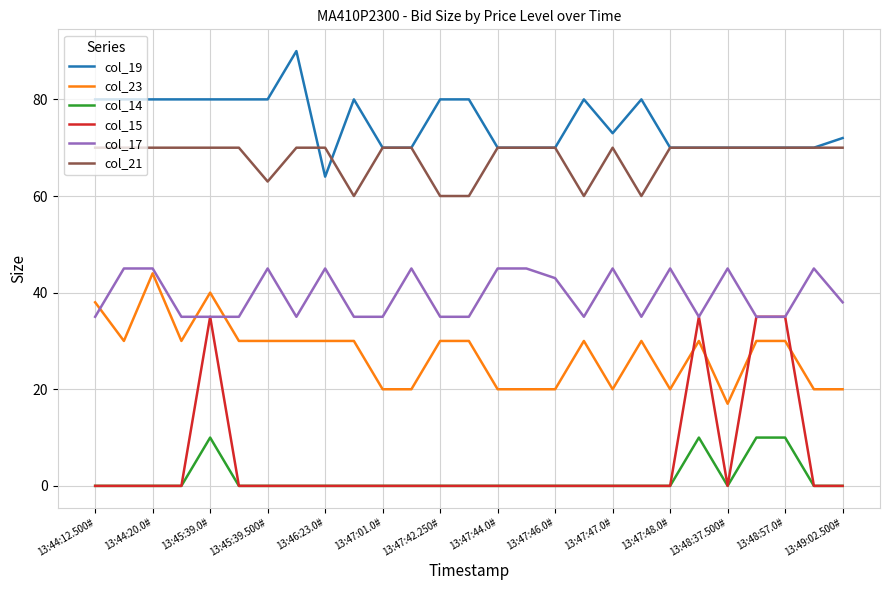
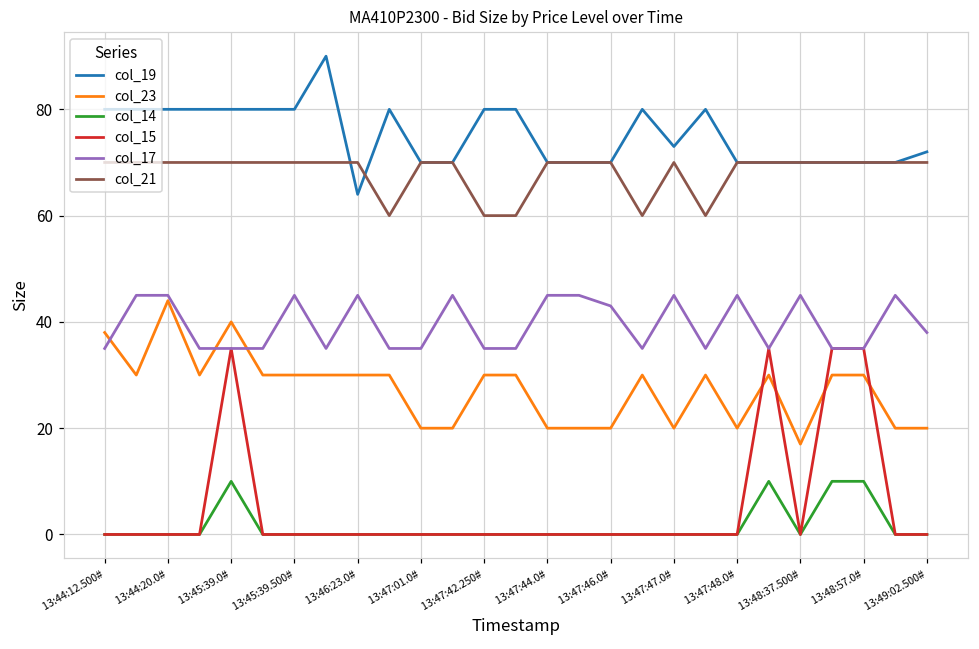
  {
    "col_19": {
      "13:44:20.0#": 80,
      "13:45:39.0#": 80,
      "13:45:39.500#": 80,
      "13:46:23.0#": 64,
      "13:47:42.250#": 80,
      "13:47:47.0#": 73,
      "13:49:02.500#": 72
    },
    "col_23": {
      "13:44:12.500#": 38,
      "13:44:20.0#": 44,
      "13:45:39.0#": 40,
      "13:45:39.500#": 30,
      "13:46:23.0#": 30,
      "13:47:01.0#": 20,
      "13:47:42.250#": 30,
      "13:47:44.0#": 20,
      "13:47:46.0#": 20,
      "13:47:47.0#": 20,
      "13:47:48.0#": 20,
      "13:48:37.500#": 17,
      "13:48:57.0#": 30,
      "13:49:02.500#": 20
    },
    "col_14": {
      "13:45:39.0#": 10,
      "13:48:57.0#": 10
    },
    "col_17": {
      "13:44:12.500#": 35,
      "13:44:20.0#": 45,
      "13:45:39.500#": 45,
      "13:46:23.0#": 45,
      "13:47:01.0#": 35,
      "13:47:42.250#": 35,
      "13:47:44.0#": 45,
      "13:47:46.0#": 43,
      "13:47:47.0#": 45,
      "13:47:48.0#": 45,
      "13:48:37.500#": 45,
      "13:49:02.500#": 38
    },
    "col_21": {
      "13:44:20.0#": 70,
      "13:45:39.0#": 70,
-     "13:45:39.500#": 63,
+     "13:45:39.500#": 70,
      "13:46:23.0#": 70,
      "13:47:42.250#": 60,
      "13:47:47.0#": 70,
      "13:49:02.500#": 70
    }
  }
